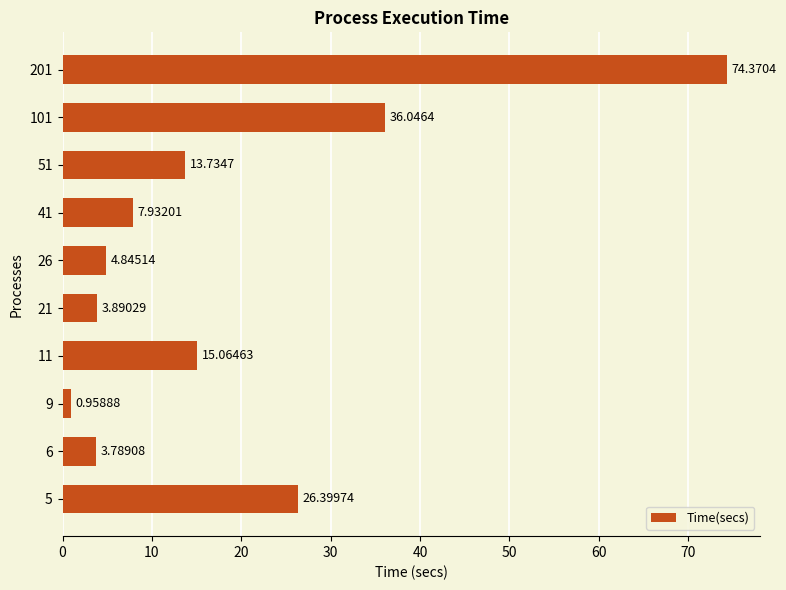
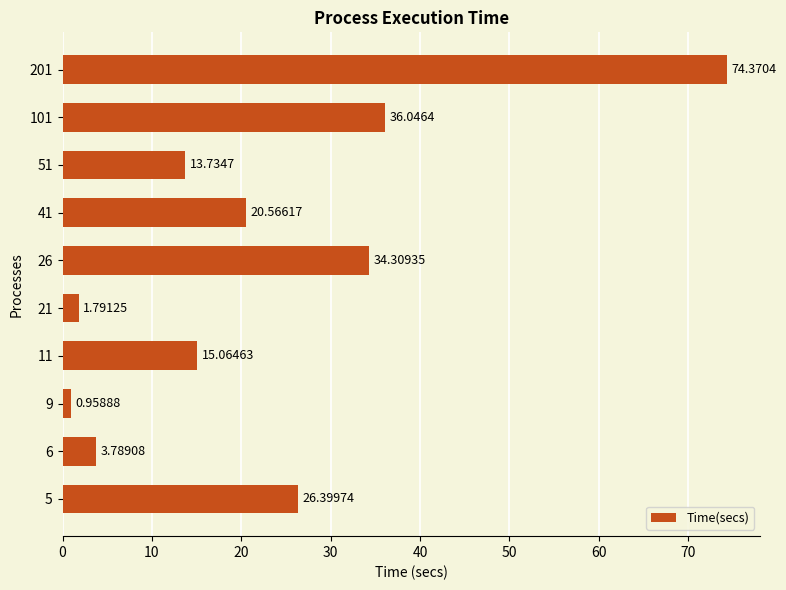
  {
    "201": 74.3704,
    "101": 36.0464,
    "51": 13.7347,
-   "41": 7.93201,
-   "26": 4.84514,
-   "21": 3.89029,
+   "41": 20.56617,
+   "26": 34.30935,
+   "21": 1.79125,
    "11": 15.06463,
    "9": 0.95888,
    "6": 3.78908,
    "5": 26.39974
  }
